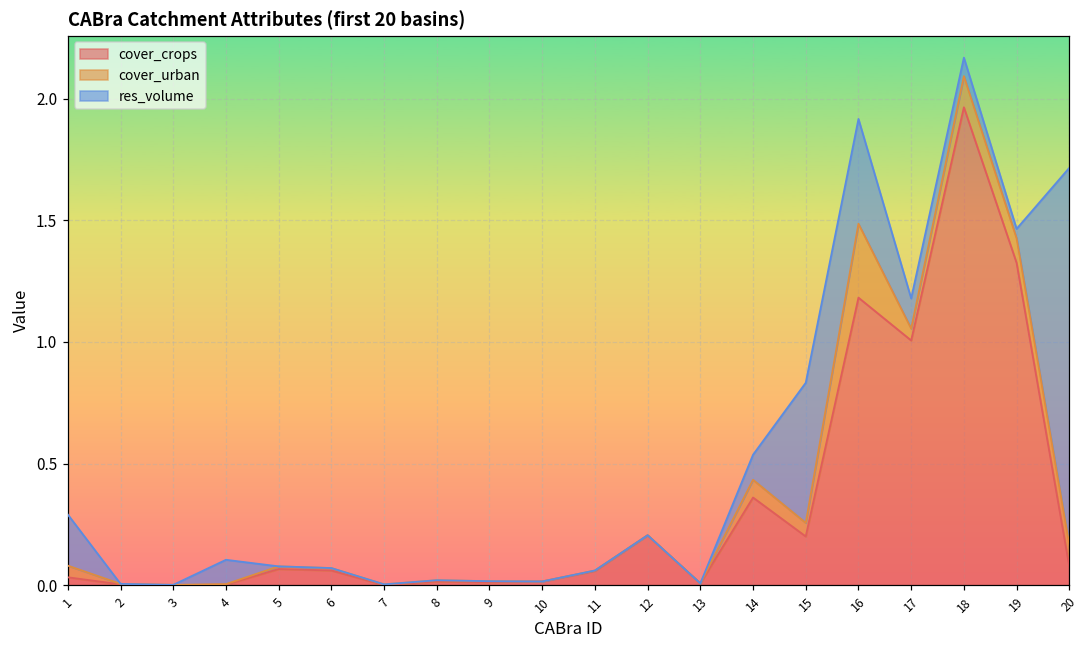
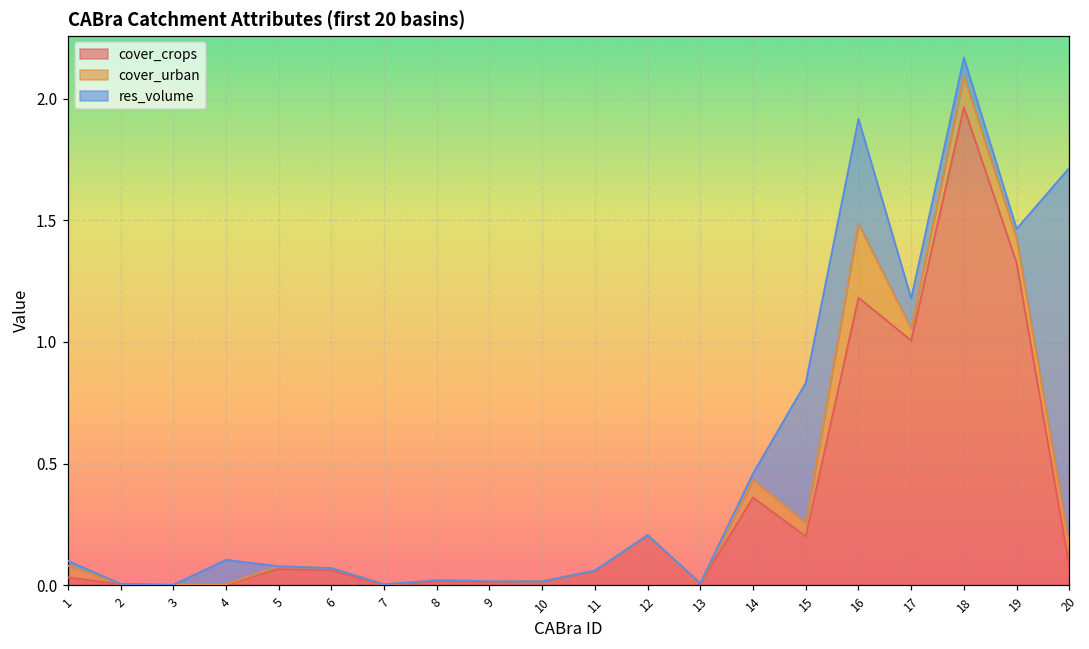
  {
    "res_volume": {
-     "1": 0.21,
+     "1": 0.02,
      "4": 0.10,
-     "14": 0.10,
+     "14": 0.03,
      "15": 0.58,
      "16": 0.43,
      "17": 0.12,
      "18": 0.08,
      "19": 0.04,
      "20": 1.55
    }
  }
